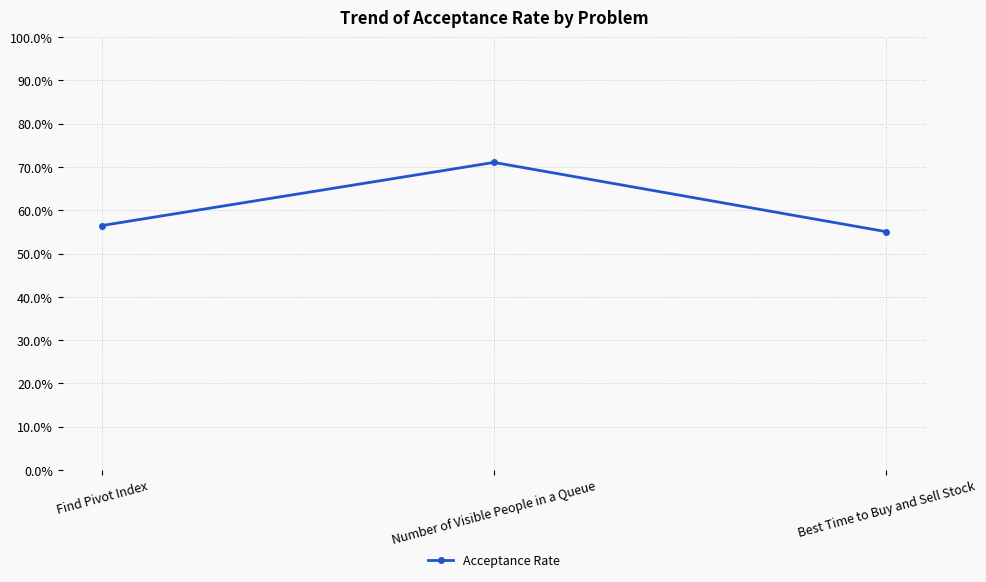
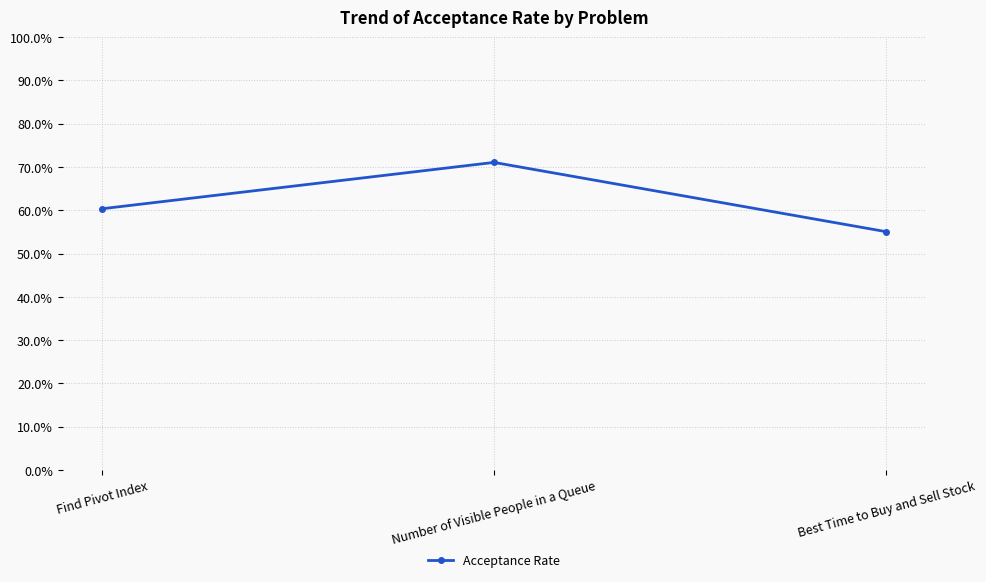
  {
-   "Find Pivot Index": "56%",
+   "Find Pivot Index": "60%",
    "Number of Visible People in a Queue": "71%",
    "Best Time to Buy and Sell Stock": "55%"
  }
